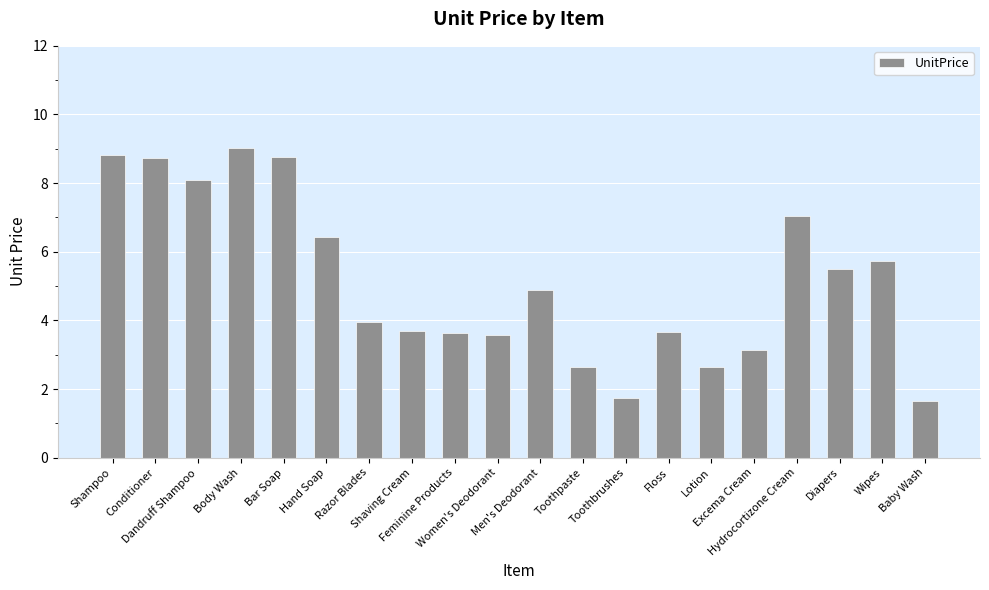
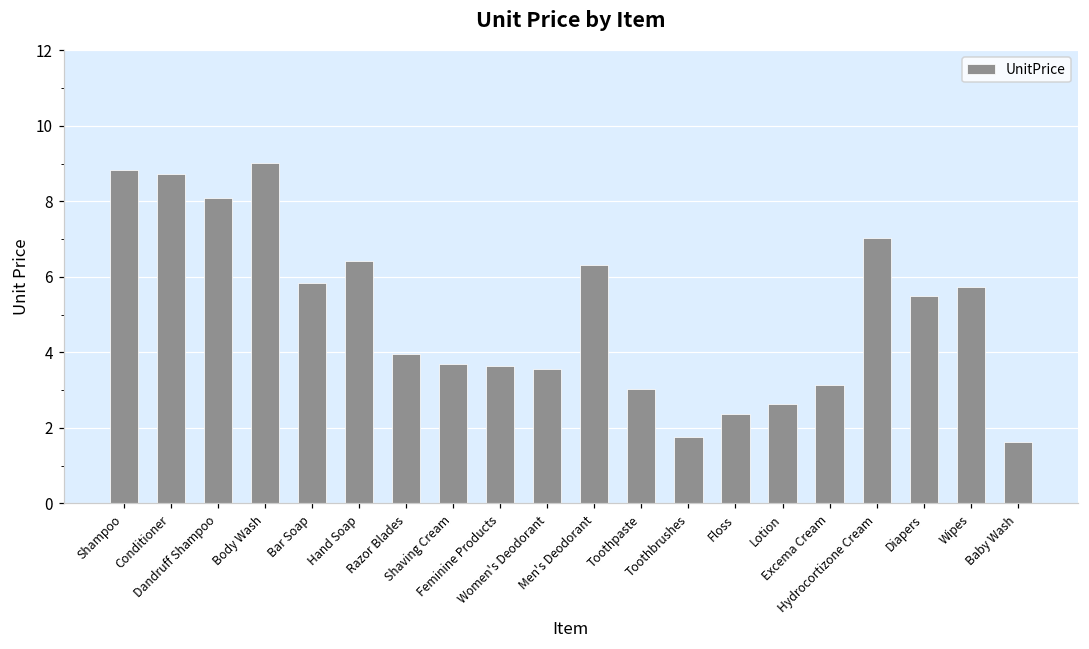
  {
    "Shampoo": 8.8,
    "Conditioner": 8.7,
    "Dandruff Shampoo": 8.1,
    "Body Wash": 9.0,
-   "Bar Soap": 8.8,
+   "Bar Soap": 5.8,
    "Hand Soap": 6.4,
    "Razor Blades": 4.0,
    "Shaving Cream": 3.7,
    "Feminine Products": 3.6,
    "Women's Deodorant": 3.6,
-   "Men's Deodorant": 4.9,
-   "Toothpaste": 2.6,
+   "Men's Deodorant": 6.3,
+   "Toothpaste": 3.0,
    "Toothbrushes": 1.8,
-   "Floss": 3.7,
+   "Floss": 2.4,
    "Lotion": 2.6,
    "Excema Cream": 3.1,
    "Hydrocortizone Cream": 7.0,
    "Diapers": 5.5,
    "Wipes": 5.7,
    "Baby Wash": 1.6
  }
